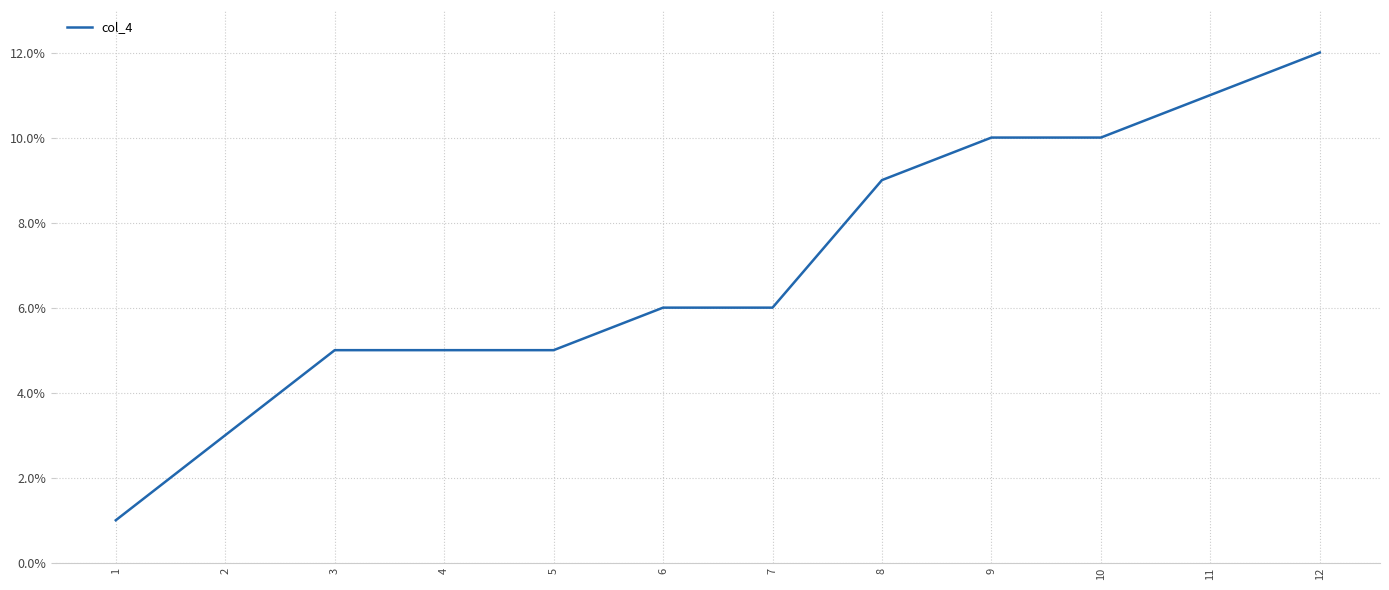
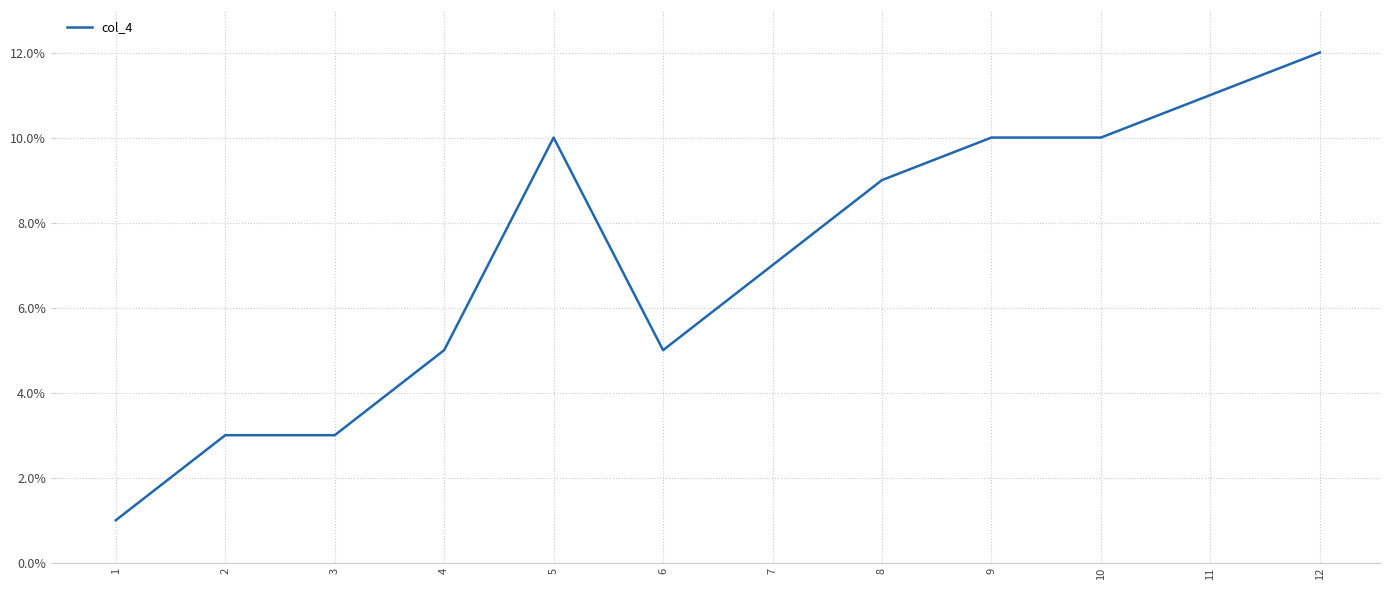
  {
    "1": "1%",
    "2": "3%",
-   "3": "5%",
+   "3": "3%",
    "4": "5%",
-   "5": "5%",
-   "6": "6%",
-   "7": "6%",
+   "5": "10%",
+   "6": "5%",
+   "7": "7%",
    "8": "9%",
    "9": "10%",
    "10": "10%",
    "11": "11%",
    "12": "12%"
  }
